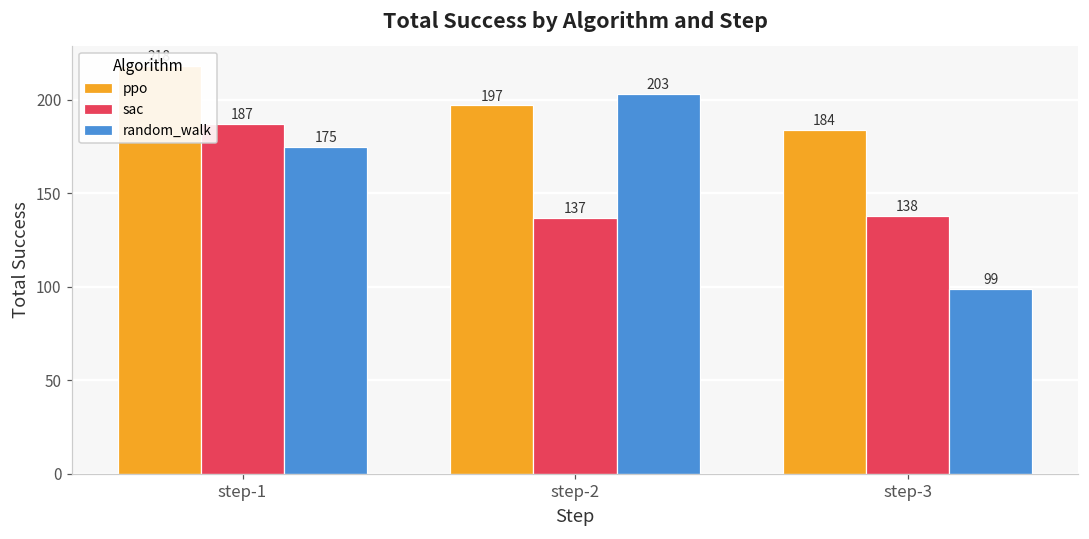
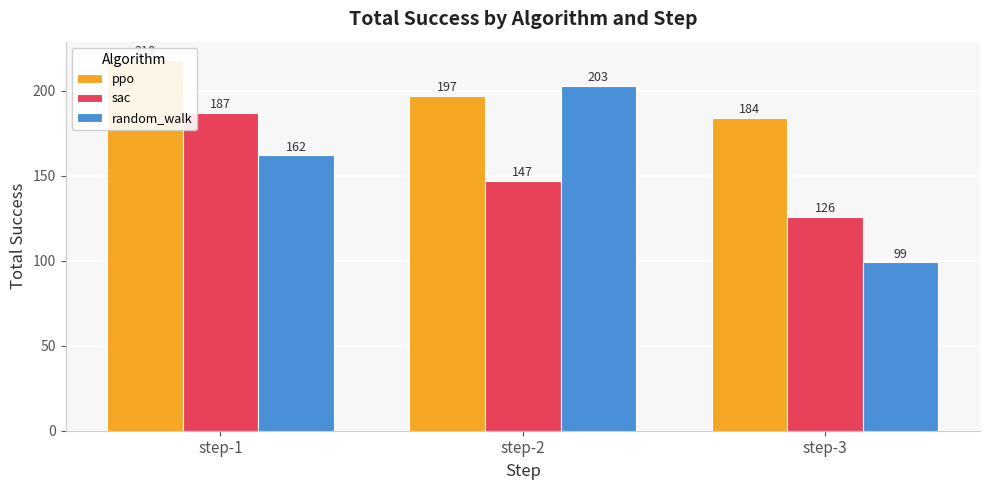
  {
    "ppo": {
      "step-2": 197,
      "step-3": 184
    },
    "sac": {
      "step-1": 187,
-     "step-2": 137,
-     "step-3": 138
+     "step-2": 147,
+     "step-3": 126
    },
    "random_walk": {
-     "step-1": 175,
+     "step-1": 162,
      "step-2": 203,
      "step-3": 99
    }
  }
